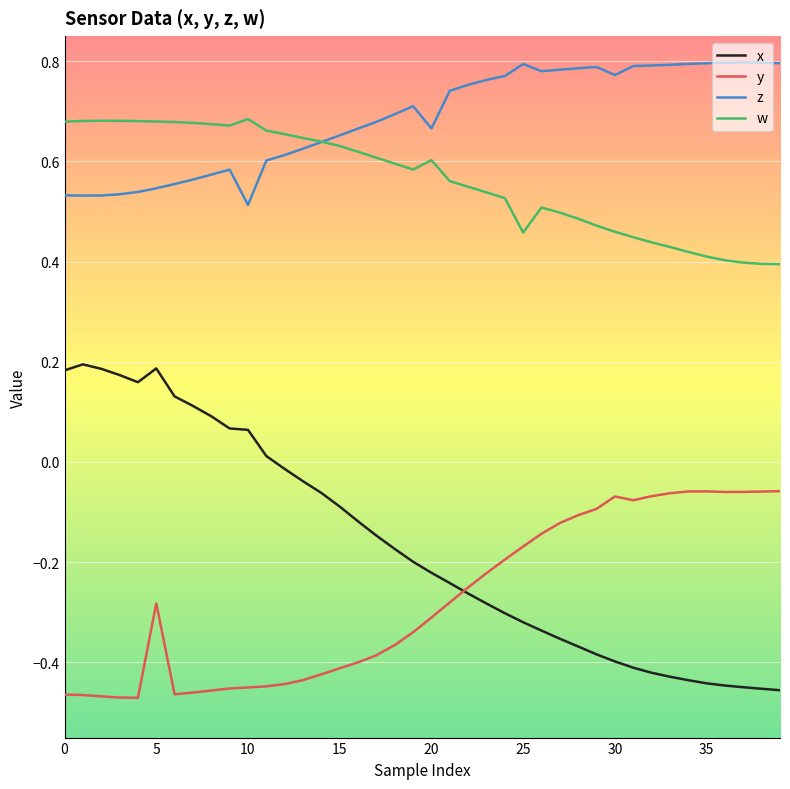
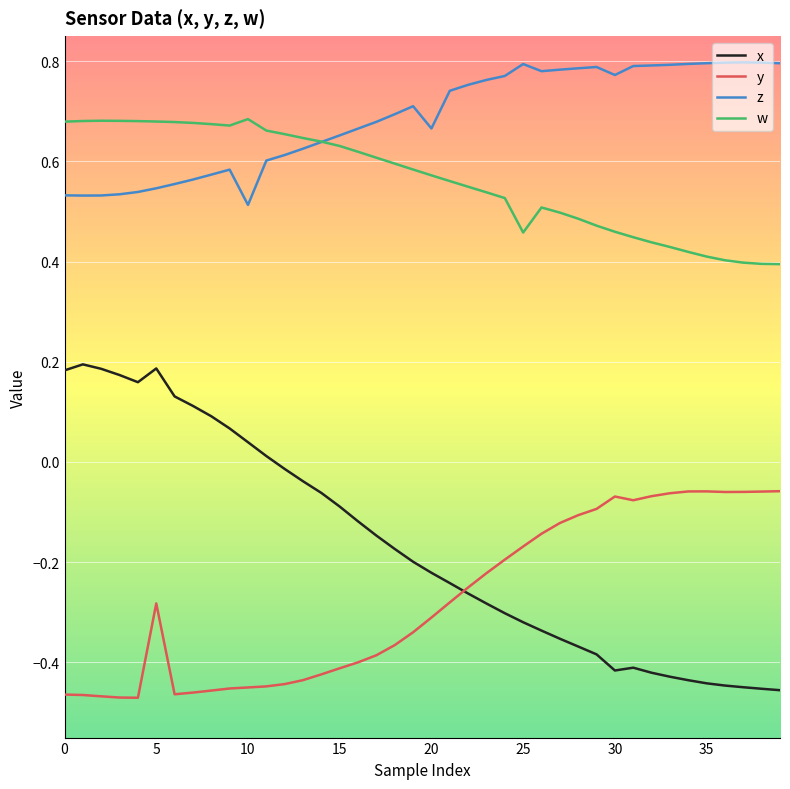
  {
    "x": {
      "0": 0.18,
      "5": 0.19,
-     "10": 0.06,
+     "10": 0.04,
      "15": -0.09,
      "20": -0.22,
      "25": -0.32,
-     "30": -0.40,
+     "30": -0.42,
      "35": -0.44
    },
    "y": {
      "0": -0.46,
      "5": -0.28,
      "10": -0.45,
      "15": -0.41,
      "20": -0.31,
      "25": -0.17,
      "30": -0.07,
      "35": -0.06
    },
    "z": {
      "0": 0.53,
      "5": 0.55,
      "10": 0.51,
      "15": 0.65,
      "20": 0.67,
      "25": 0.79,
      "30": 0.77,
      "35": 0.80
    },
    "w": {
      "0": 0.68,
      "5": 0.68,
      "10": 0.68,
      "15": 0.63,
-     "20": 0.60,
+     "20": 0.57,
      "25": 0.46,
      "30": 0.46,
      "35": 0.41
    }
  }
